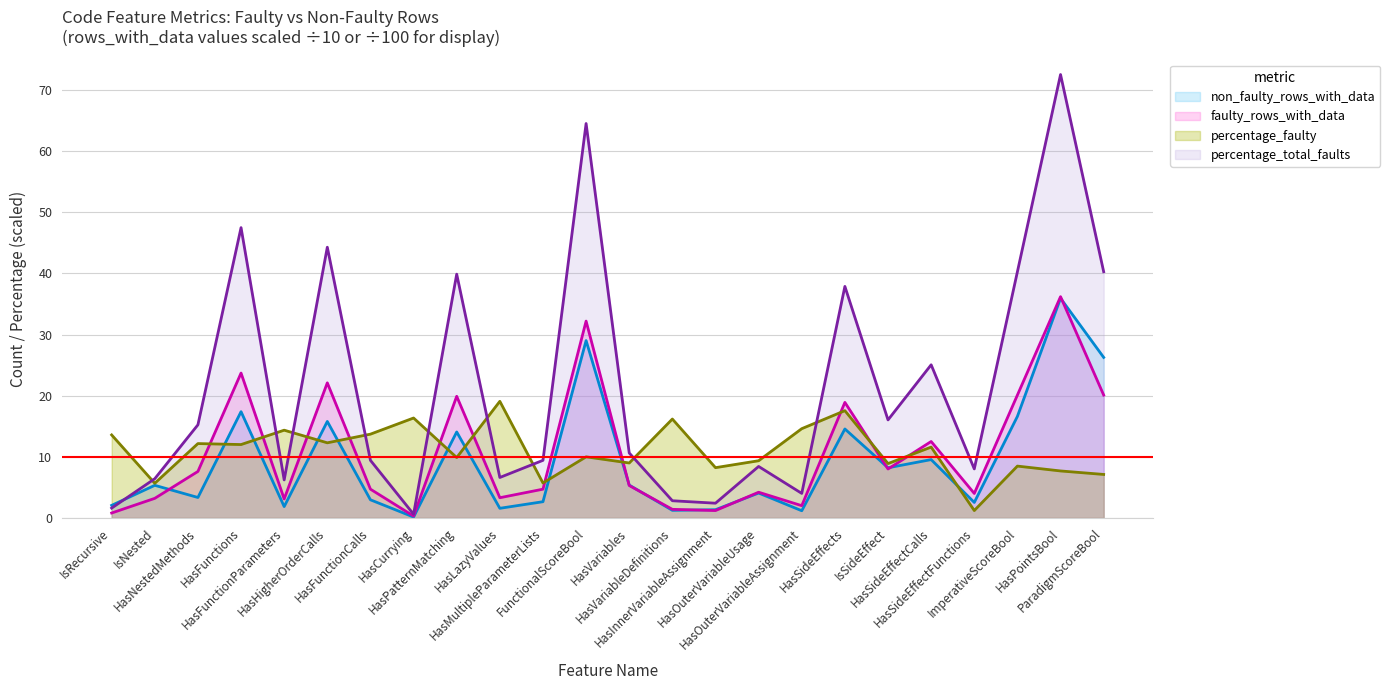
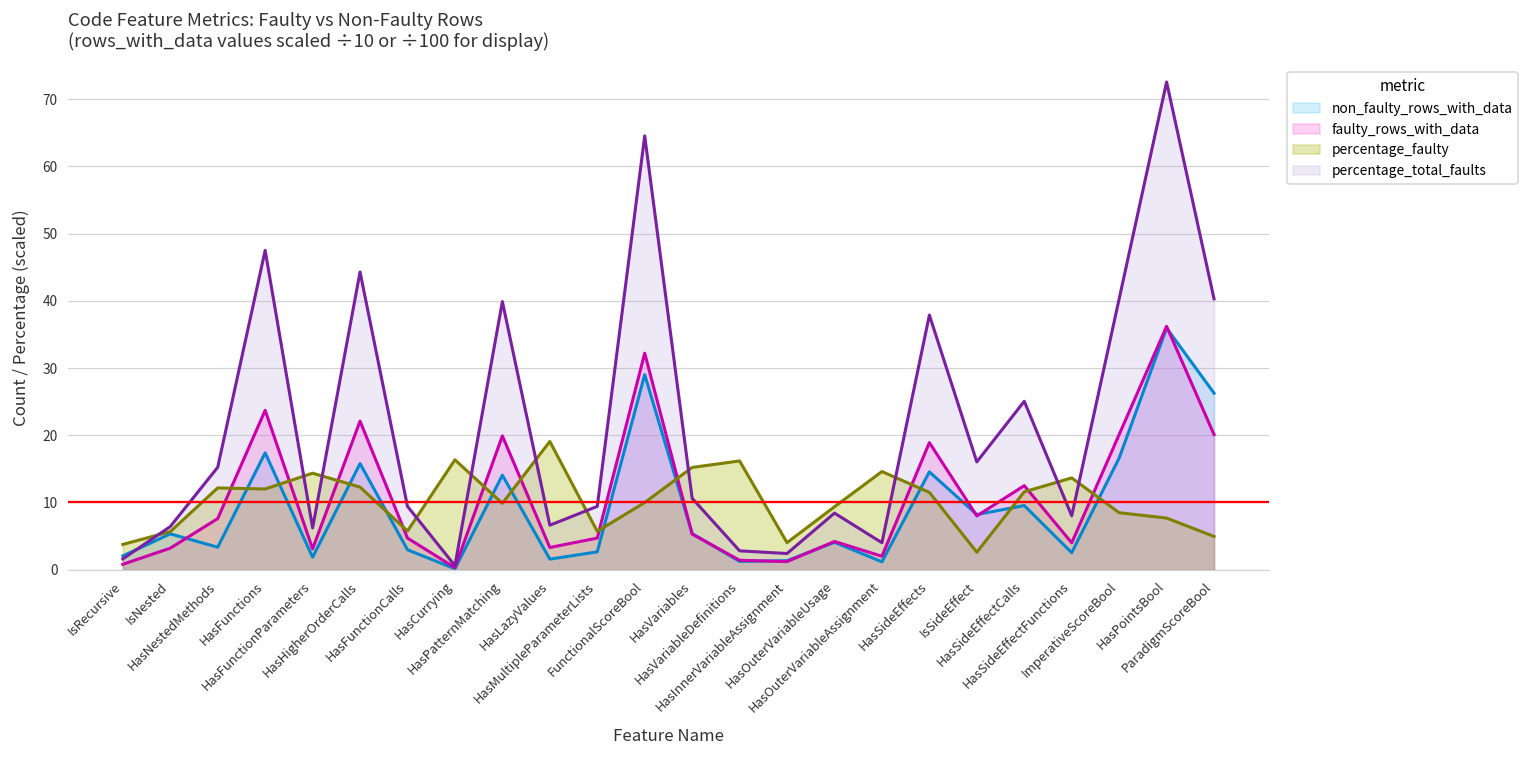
  {
    "percentage_faulty": {
-     "IsRecursive": 14,
+     "IsRecursive": 4,
      "HasNestedMethods": 12,
      "HasFunctions": 12,
      "HasFunctionParameters": 14,
      "HasHigherOrderCalls": 12,
-     "HasFunctionCalls": 14,
+     "HasFunctionCalls": 6,
      "HasCurrying": 16,
      "HasPatternMatching": 10,
      "HasLazyValues": 19,
      "HasMultipleParameterLists": 6,
      "FunctionalScoreBool": 10,
-     "HasVariables": 9,
+     "HasVariables": 15,
      "HasVariableDefinitions": 16,
-     "HasInnerVariableAssignment": 8,
+     "HasInnerVariableAssignment": 4,
      "HasOuterVariableUsage": 9,
      "HasOuterVariableAssignment": 15,
-     "HasSideEffects": 18,
-     "IsSideEffect": 9,
+     "HasSideEffects": 11,
+     "IsSideEffect": 3,
      "HasSideEffectCalls": 12,
-     "HasSideEffectFunctions": 1,
+     "HasSideEffectFunctions": 14,
      "ImperativeScoreBool": 8,
      "HasPointsBool": 8,
-     "ParadigmScoreBool": 7
+     "ParadigmScoreBool": 5
    }
  }
